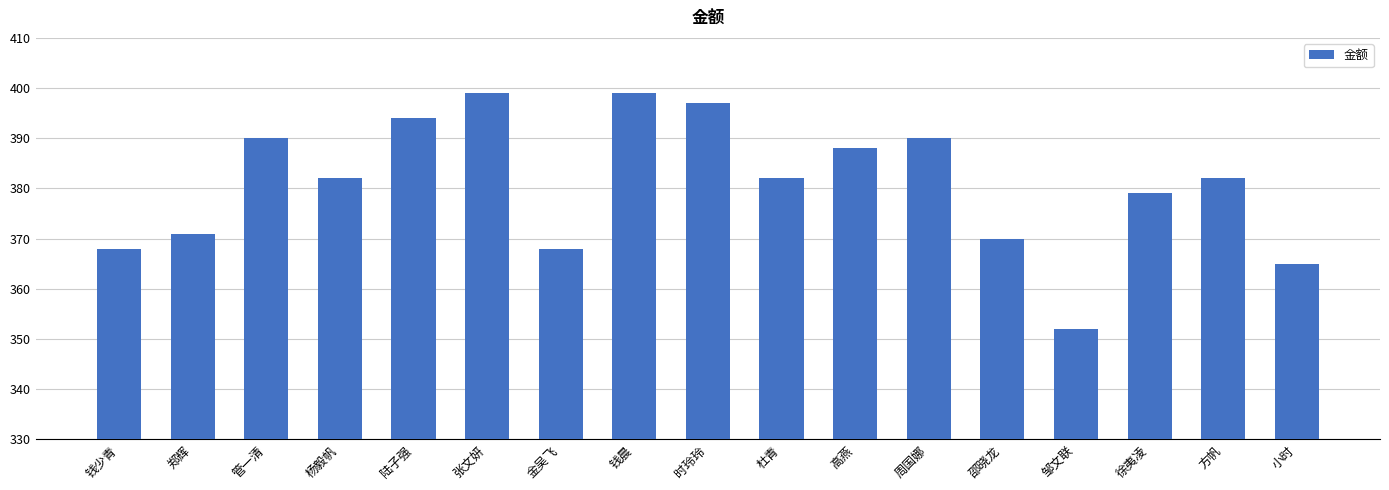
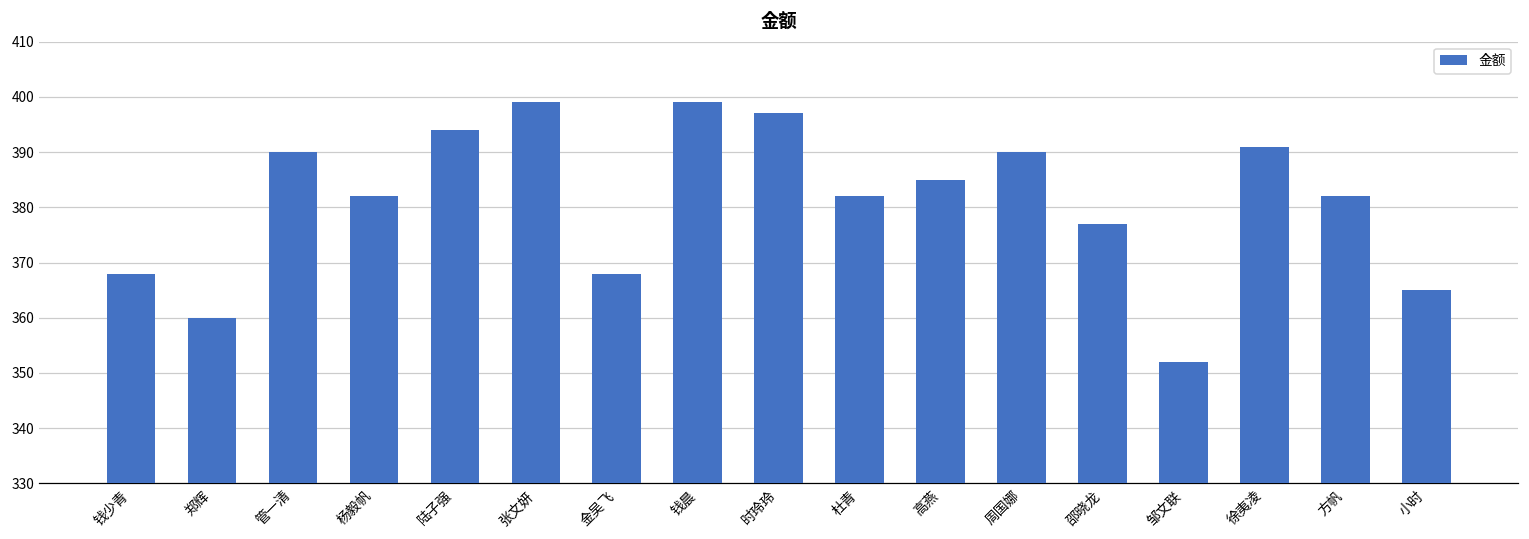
  {
    "钱少青": 368,
-   "郑辉": 371,
+   "郑辉": 360,
    "管一清": 390,
    "杨毅帆": 382,
    "陆子强": 394,
    "张文妍": 399,
    "金吴飞": 368,
    "钱晨": 399,
    "时玲玲": 397,
    "杜青": 382,
-   "高燕": 388,
+   "高燕": 385,
    "周国娜": 390,
-   "邵晓龙": 370,
+   "邵晓龙": 377,
    "邹文联": 352,
-   "徐夷凌": 379,
+   "徐夷凌": 391,
    "方帆": 382,
    "小时": 365
  }
